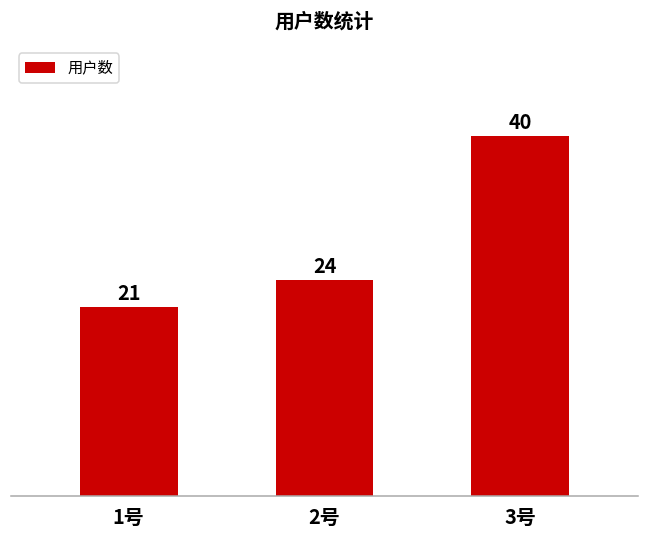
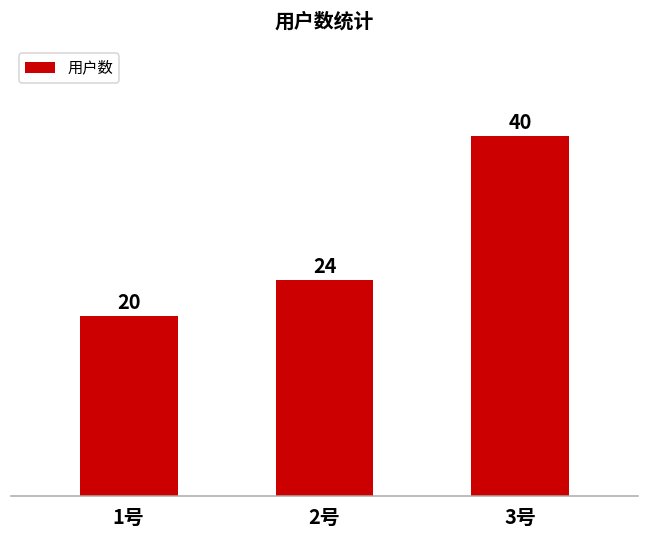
  {
-   "1号": 21,
+   "1号": 20,
    "2号": 24,
    "3号": 40
  }
